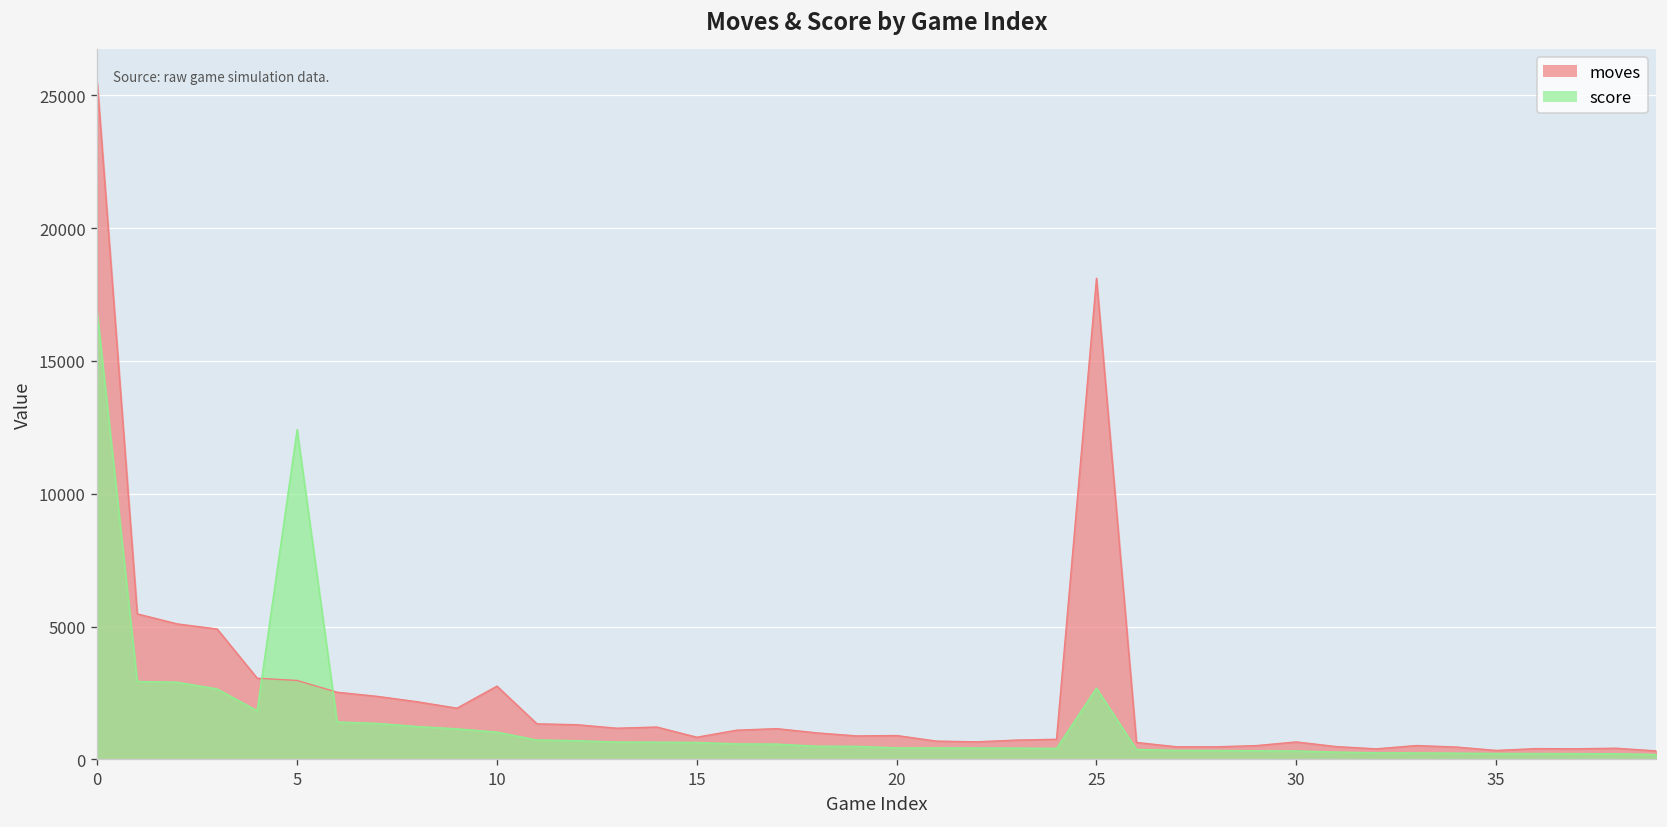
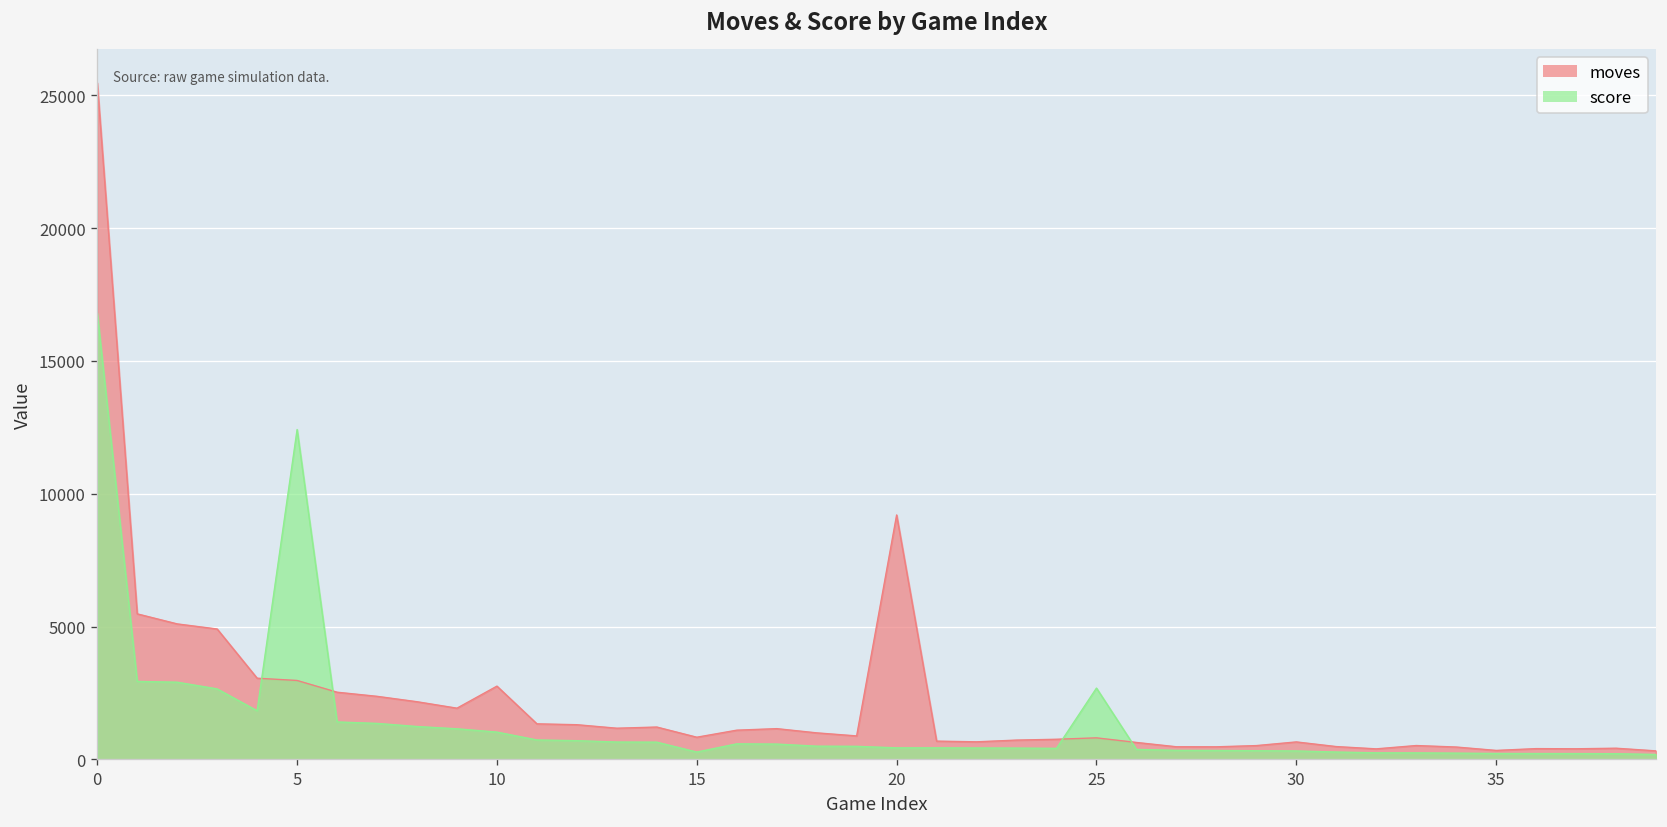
  {
    "moves": {
      "0": 25500,
      "5": 3000,
      "10": 2800,
      "15": 800,
-     "20": 900,
-     "25": 18100,
+     "20": 9200,
+     "25": 800,
      "30": 700
    },
    "score": {
      "0": 16800,
      "5": 12400,
      "10": 1000,
-     "15": 600,
+     "15": 300,
      "20": 400,
      "25": 2700,
      "30": 300
    }
  }
